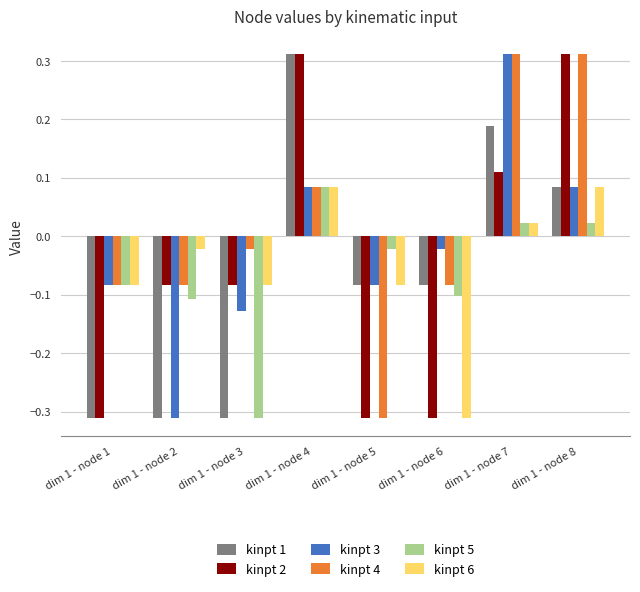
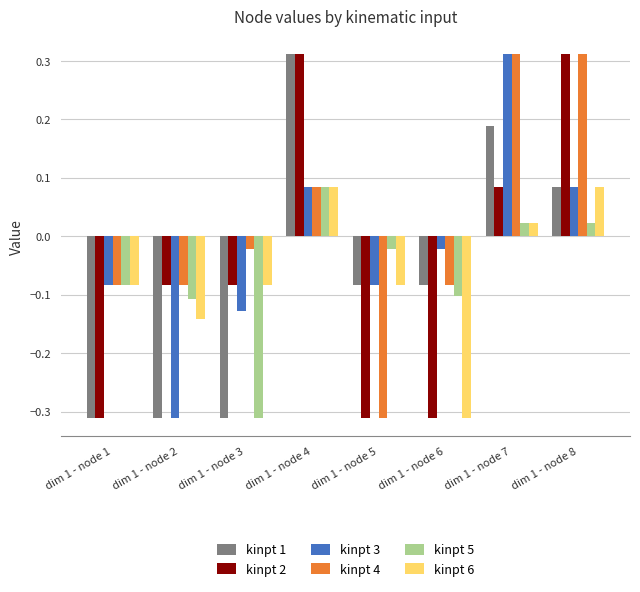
  {
    "kinpt 1": {
      "dim 1 - node 1": -0.31,
      "dim 1 - node 2": -0.31,
      "dim 1 - node 3": -0.31,
      "dim 1 - node 4": 0.31,
      "dim 1 - node 5": -0.08,
      "dim 1 - node 6": -0.08,
      "dim 1 - node 7": 0.19,
      "dim 1 - node 8": 0.08
    },
    "kinpt 2": {
      "dim 1 - node 1": -0.31,
      "dim 1 - node 2": -0.08,
      "dim 1 - node 3": -0.08,
      "dim 1 - node 4": 0.31,
      "dim 1 - node 5": -0.31,
      "dim 1 - node 6": -0.31,
-     "dim 1 - node 7": 0.11,
+     "dim 1 - node 7": 0.08,
      "dim 1 - node 8": 0.31
    },
    "kinpt 3": {
      "dim 1 - node 1": -0.08,
      "dim 1 - node 2": -0.31,
      "dim 1 - node 3": -0.13,
      "dim 1 - node 4": 0.08,
      "dim 1 - node 5": -0.08,
      "dim 1 - node 6": -0.02,
      "dim 1 - node 7": 0.31,
      "dim 1 - node 8": 0.08
    },
    "kinpt 4": {
      "dim 1 - node 1": -0.08,
      "dim 1 - node 2": -0.08,
      "dim 1 - node 3": -0.02,
      "dim 1 - node 4": 0.08,
      "dim 1 - node 5": -0.31,
      "dim 1 - node 6": -0.08,
      "dim 1 - node 7": 0.31,
      "dim 1 - node 8": 0.31
    },
    "kinpt 5": {
      "dim 1 - node 1": -0.08,
      "dim 1 - node 2": -0.11,
      "dim 1 - node 3": -0.31,
      "dim 1 - node 4": 0.08,
      "dim 1 - node 5": -0.02,
      "dim 1 - node 6": -0.10,
      "dim 1 - node 7": 0.02,
      "dim 1 - node 8": 0.02
    },
    "kinpt 6": {
      "dim 1 - node 1": -0.08,
-     "dim 1 - node 2": -0.02,
+     "dim 1 - node 2": -0.14,
      "dim 1 - node 3": -0.08,
      "dim 1 - node 4": 0.08,
      "dim 1 - node 5": -0.08,
      "dim 1 - node 6": -0.31,
      "dim 1 - node 7": 0.02,
      "dim 1 - node 8": 0.08
    }
  }
